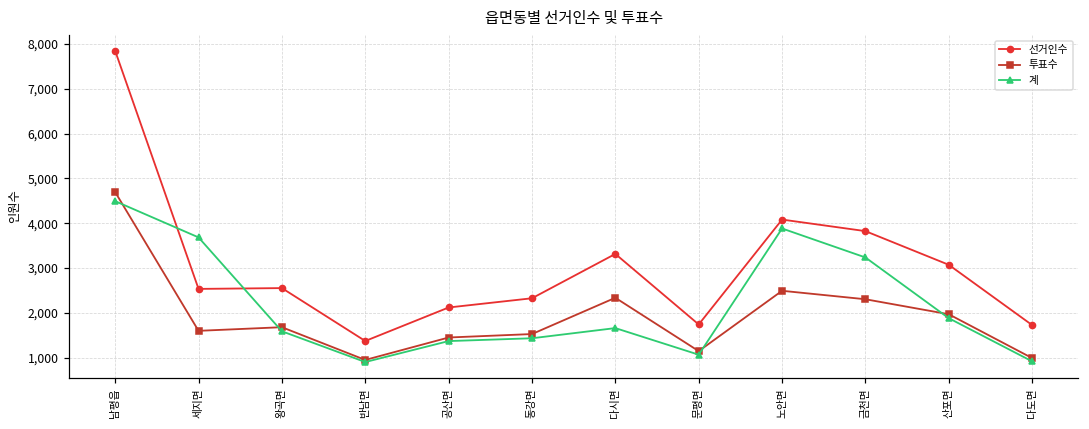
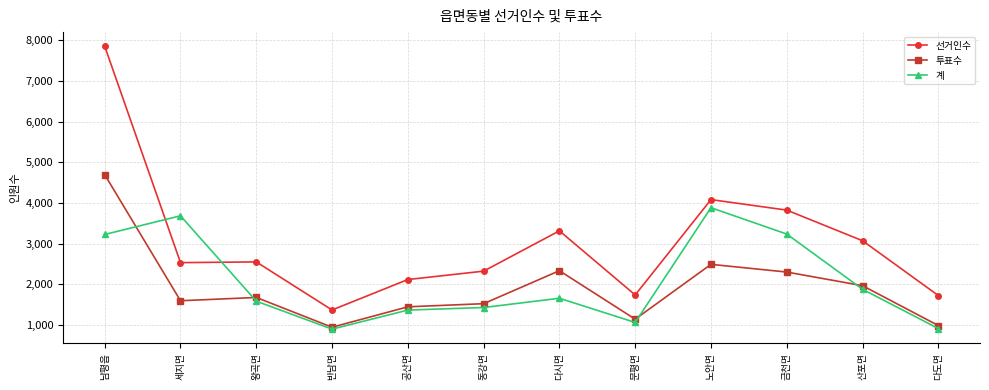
  {
    "계": {
-     "남평읍": "4,500",
+     "남평읍": "3,200",
      "세지면": "3,700",
      "왕곡면": "1,600",
      "공산면": "1,400",
      "동강면": "1,400",
      "다시면": "1,700",
      "문평면": "1,100",
      "노안면": "3,900",
      "금천면": "3,200",
      "산포면": "1,900",
      "다도면": "900"
    }
  }
